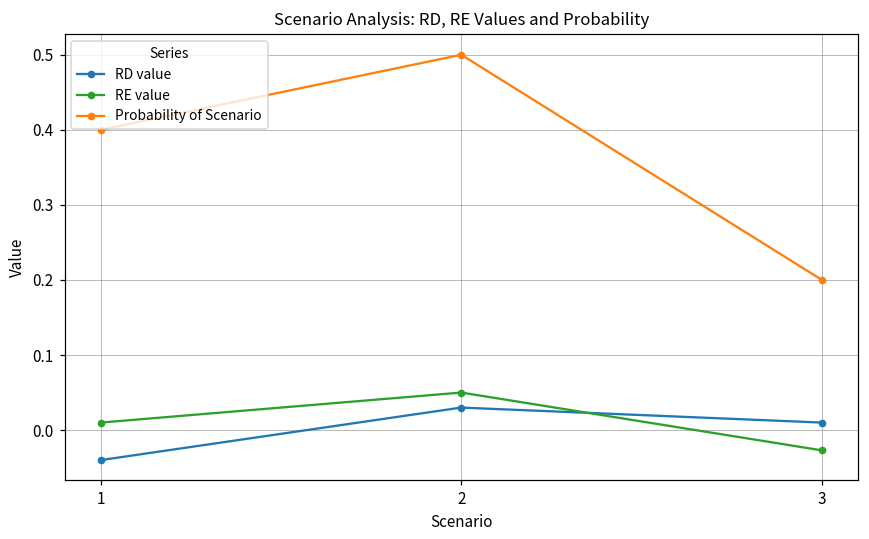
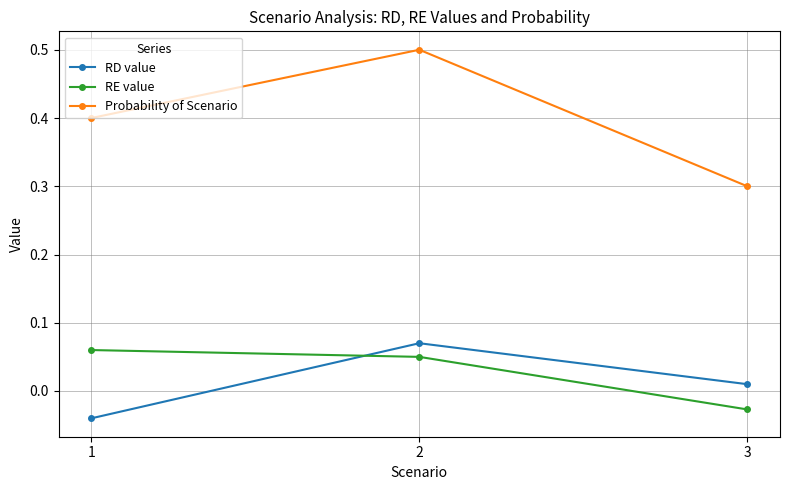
  {
    "RD value": {
      "1": -0.04,
-     "2": 0.03,
+     "2": 0.07,
      "3": 0.01
    },
    "RE value": {
-     "1": 0.01,
+     "1": 0.06,
      "2": 0.05,
      "3": -0.03
    },
    "Probability of Scenario": {
      "2": 0.5,
-     "3": 0.2
+     "3": 0.3
    }
  }
